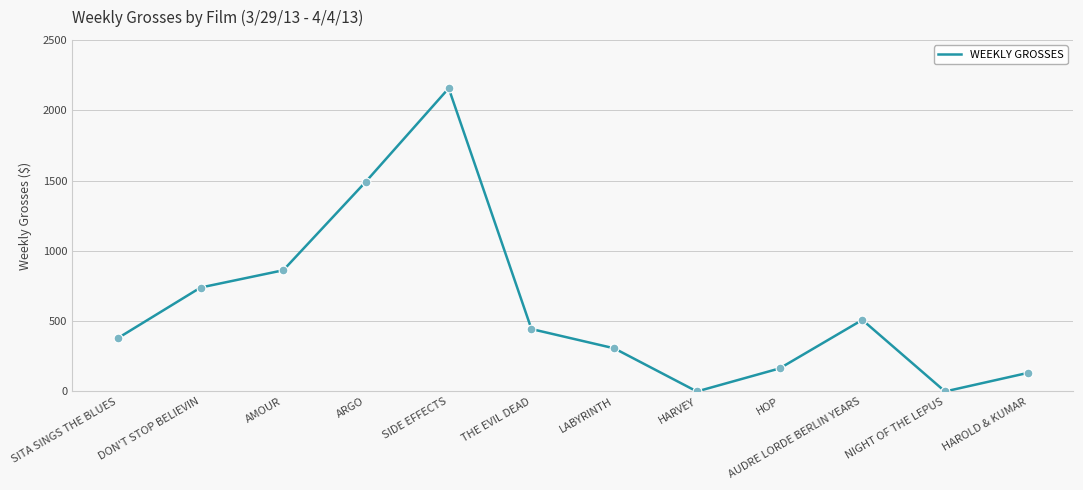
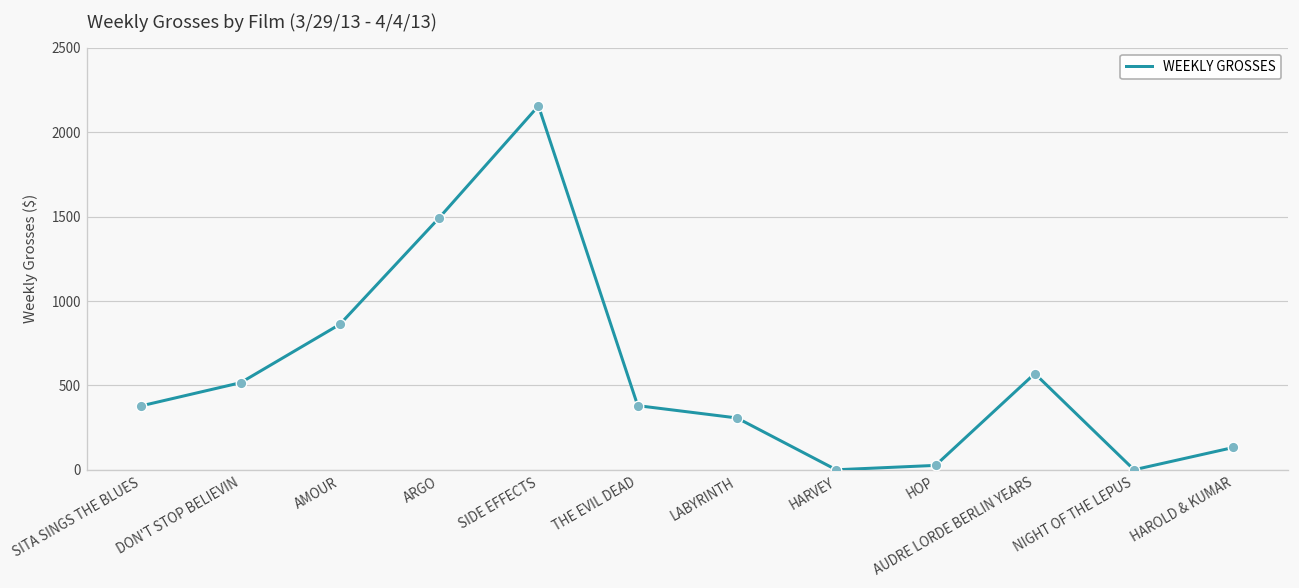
  {
    "SITA SINGS THE BLUES": 380,
-   "DON'T STOP BELIEVIN": 740,
+   "DON'T STOP BELIEVIN": 520,
    "AMOUR": 860,
    "ARGO": 1490,
    "SIDE EFFECTS": 2160,
-   "THE EVIL DEAD": 440,
+   "THE EVIL DEAD": 380,
    "LABYRINTH": 310,
    "HARVEY": 0,
-   "HOP": 160,
-   "AUDRE LORDE BERLIN YEARS": 510,
+   "HOP": 30,
+   "AUDRE LORDE BERLIN YEARS": 570,
    "NIGHT OF THE LEPUS": 0,
    "HAROLD & KUMAR": 130
  }
